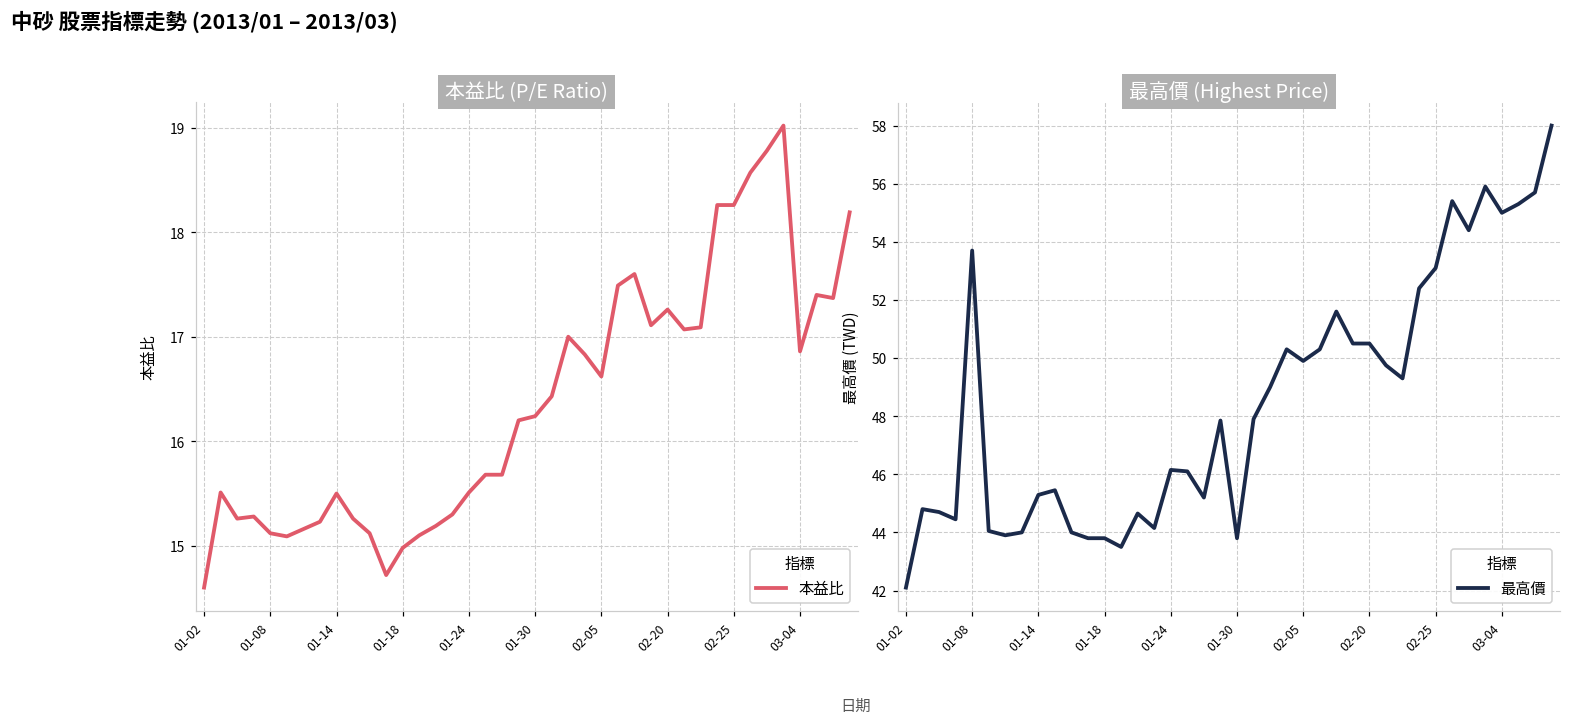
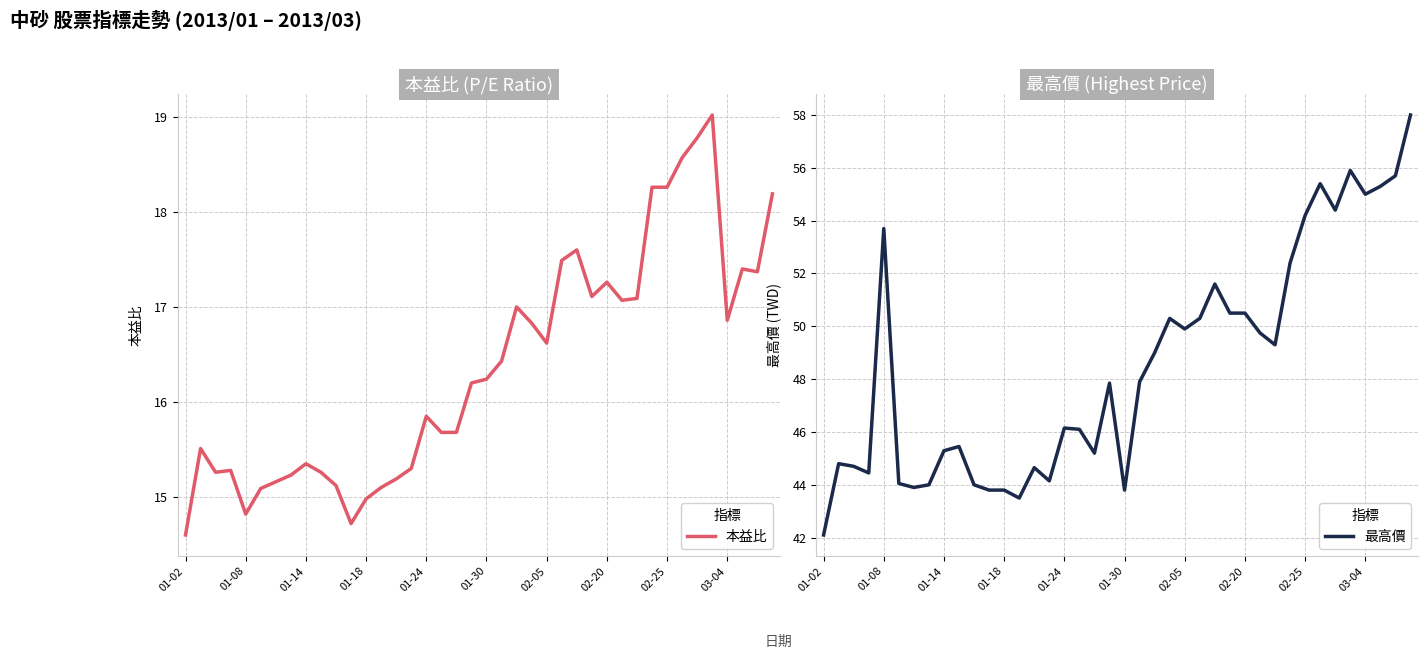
  {
    "本益比 (P/E Ratio)": {
      "01-02": 14.6,
-     "01-08": 15.1,
-     "01-14": 15.5,
+     "01-08": 14.8,
+     "01-14": 15.4,
      "01-18": 15.0,
-     "01-24": 15.5,
+     "01-24": 15.9,
      "01-30": 16.2,
      "02-05": 16.6,
      "02-20": 17.3,
      "02-25": 18.3,
      "03-04": 16.9
    },
    "最高價 (Highest Price)": {
      "01-02": 42.1,
      "01-08": 53.7,
      "01-14": 45.3,
      "01-18": 43.8,
      "01-24": 46.2,
      "01-30": 43.8,
      "02-05": 49.9,
      "02-20": 50.5,
-     "02-25": 53.1,
+     "02-25": 54.2,
      "03-04": 55.0
    }
  }
